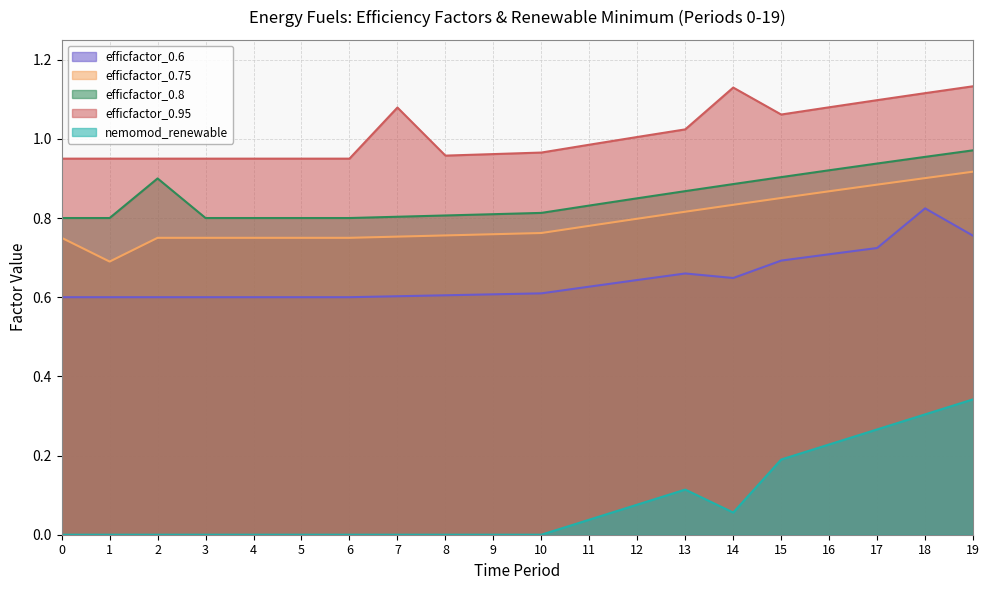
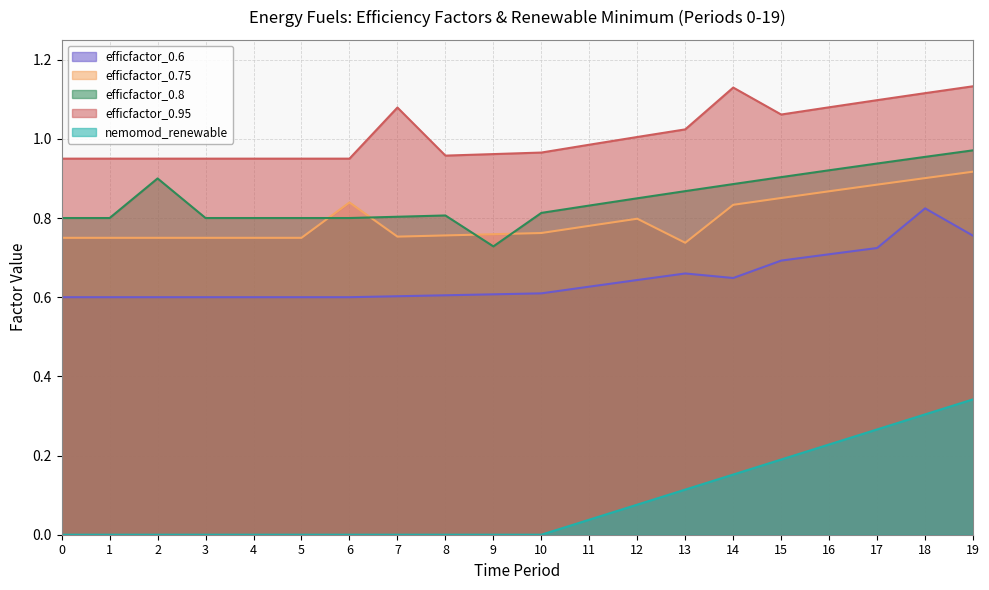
  {
    "efficfactor_0.6": {
      "0": 0.60,
      "1": 0.60,
      "2": 0.60,
      "3": 0.60,
      "4": 0.60,
      "5": 0.60,
      "6": 0.60,
      "7": 0.60,
      "8": 0.60,
      "9": 0.61,
      "10": 0.61,
      "11": 0.63,
      "12": 0.64,
      "13": 0.66,
      "14": 0.65,
      "15": 0.69,
      "16": 0.71,
      "17": 0.72,
      "18": 0.82,
      "19": 0.76
    },
    "efficfactor_0.75": {
      "0": 0.75,
-     "1": 0.69,
+     "1": 0.75,
      "2": 0.75,
      "3": 0.75,
      "4": 0.75,
      "5": 0.75,
-     "6": 0.75,
+     "6": 0.84,
      "7": 0.75,
      "8": 0.76,
      "9": 0.76,
      "10": 0.76,
      "11": 0.78,
      "12": 0.80,
-     "13": 0.82,
+     "13": 0.74,
      "14": 0.83,
      "15": 0.85,
      "16": 0.87,
      "17": 0.88,
      "18": 0.90,
      "19": 0.92
    },
    "efficfactor_0.8": {
      "0": 0.80,
      "1": 0.80,
      "2": 0.90,
      "3": 0.80,
      "4": 0.80,
      "5": 0.80,
      "6": 0.80,
      "7": 0.80,
      "8": 0.81,
-     "9": 0.81,
+     "9": 0.73,
      "10": 0.81,
      "11": 0.83,
      "12": 0.85,
      "13": 0.87,
      "14": 0.89,
      "15": 0.90,
      "16": 0.92,
      "17": 0.94,
      "18": 0.95,
      "19": 0.97
    },
    "efficfactor_0.95": {
      "0": 0.95,
      "1": 0.95,
      "2": 0.95,
      "3": 0.95,
      "4": 0.95,
      "5": 0.95,
      "6": 0.95,
      "7": 1.08,
      "8": 0.96,
      "9": 0.96,
      "10": 0.97,
      "11": 0.99,
      "12": 1.00,
      "13": 1.02,
      "14": 1.13,
      "15": 1.06,
      "16": 1.08,
      "17": 1.10,
      "18": 1.12,
      "19": 1.13
    },
    "nemomod_renewable": {
      "0": 0.00,
      "1": 0.00,
      "2": 0.00,
      "3": 0.00,
      "4": 0.00,
      "5": 0.00,
      "6": 0.00,
      "7": 0.00,
      "8": 0.00,
      "9": 0.00,
      "10": 0.00,
      "11": 0.04,
      "12": 0.08,
      "13": 0.11,
-     "14": 0.06,
+     "14": 0.15,
      "15": 0.19,
      "16": 0.23,
      "17": 0.27,
      "18": 0.30,
      "19": 0.34
    }
  }
